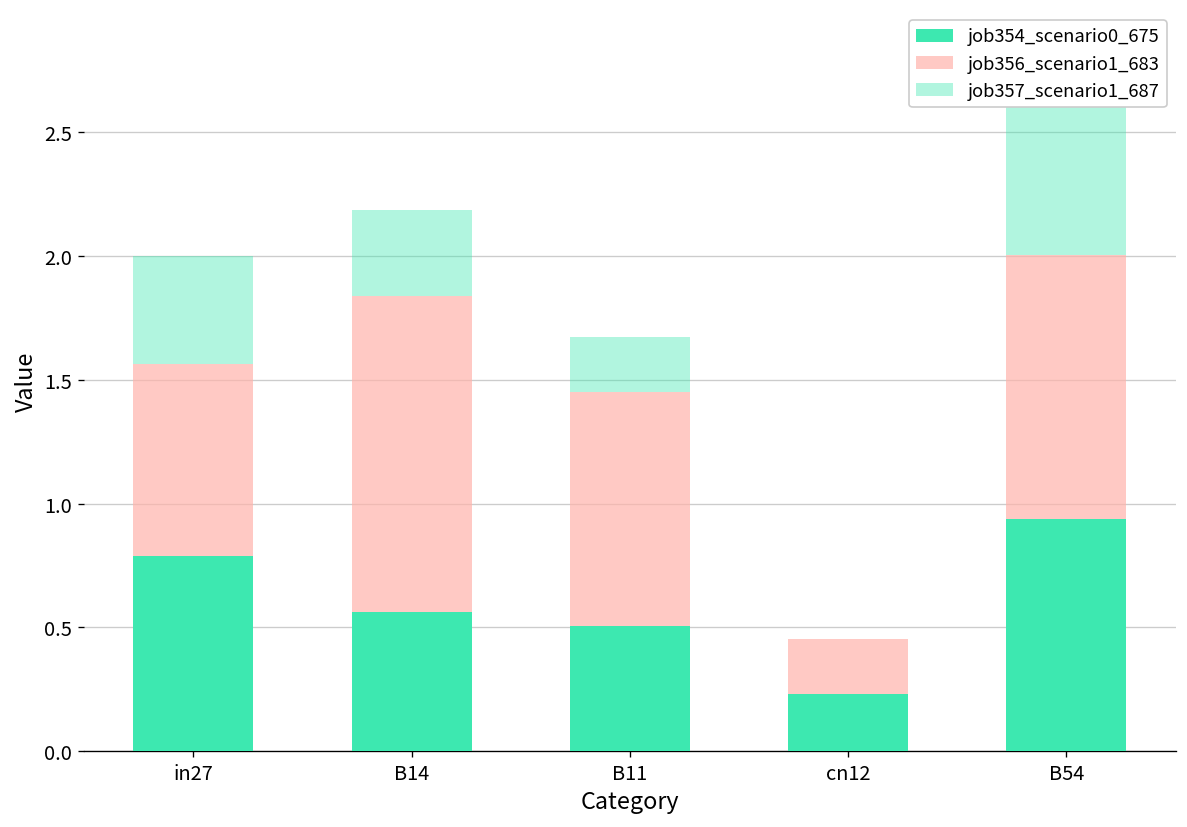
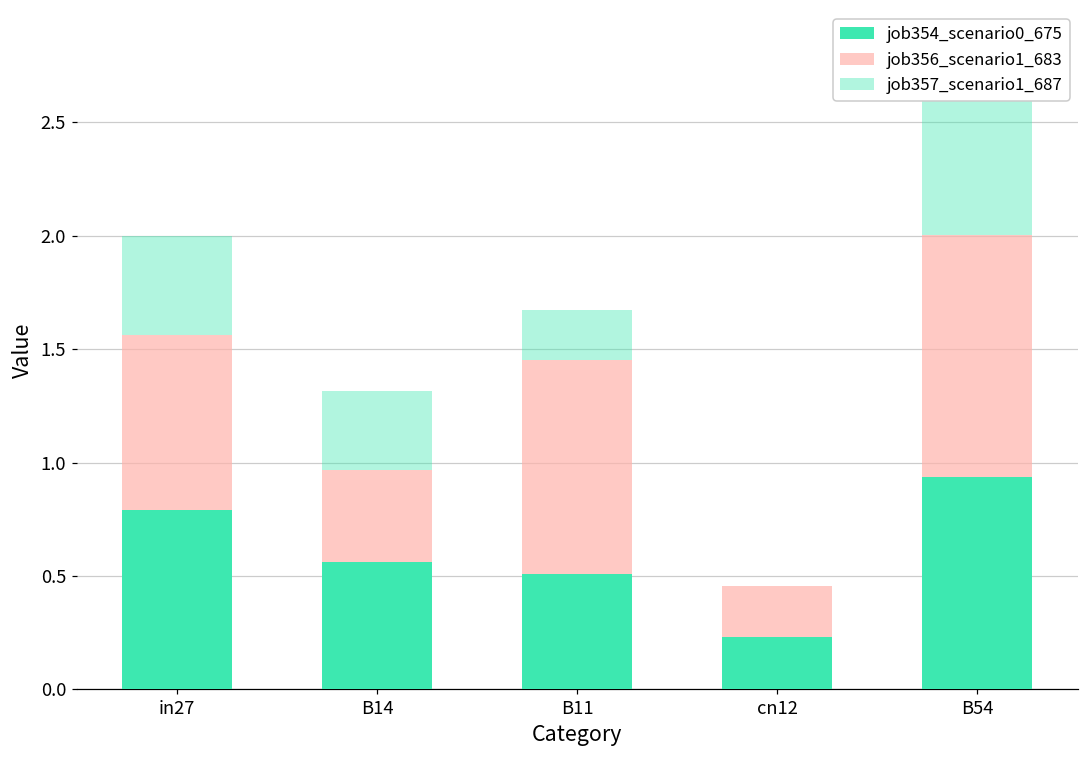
  {
    "job356_scenario1_683": {
      "in27": 0.77,
-     "B14": 1.28,
+     "B14": 0.41,
      "B11": 0.95,
      "cn12": 0.23,
      "B54": 1.07
    }
  }
